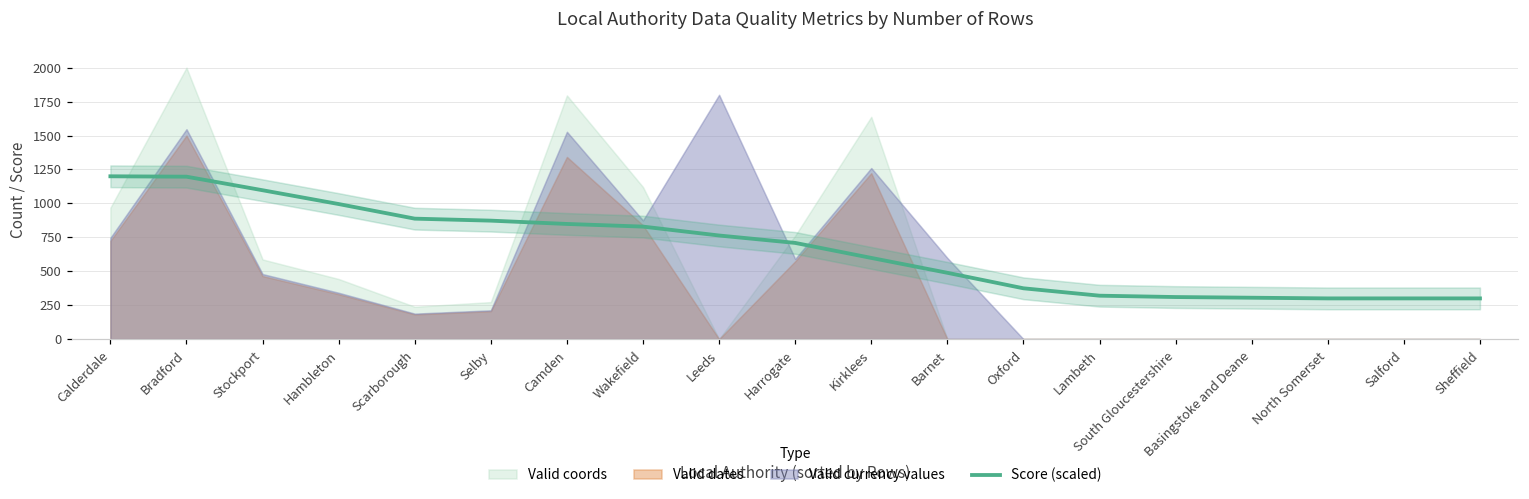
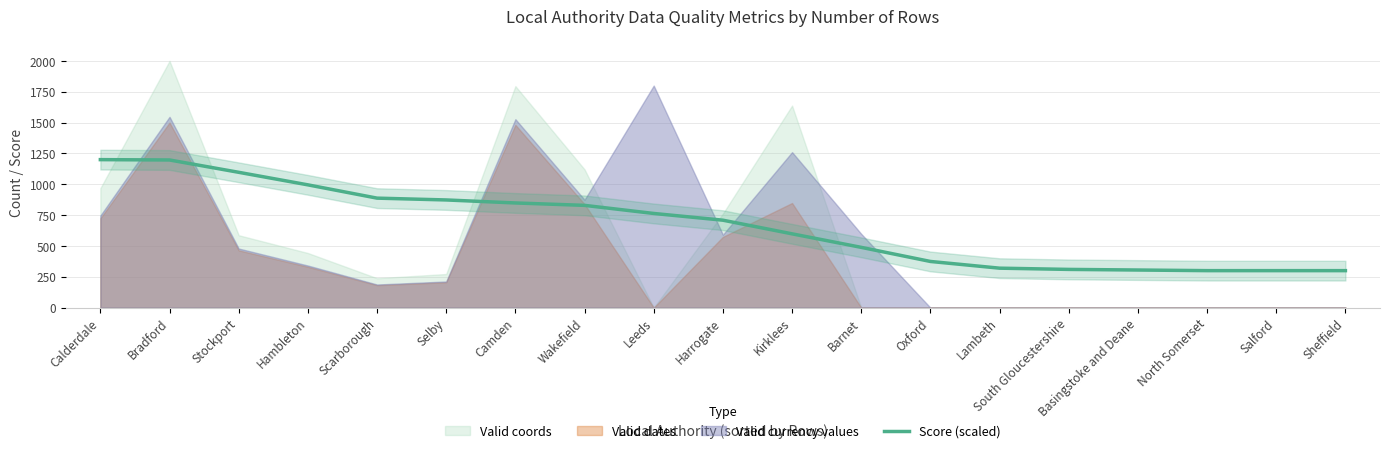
  {
    "Valid dates": {
      "Calderdale": 720,
      "Bradford": 1500,
-     "Camden": 1340,
-     "Kirklees": 1220
+     "Camden": 1480,
+     "Kirklees": 850
    }
  }
